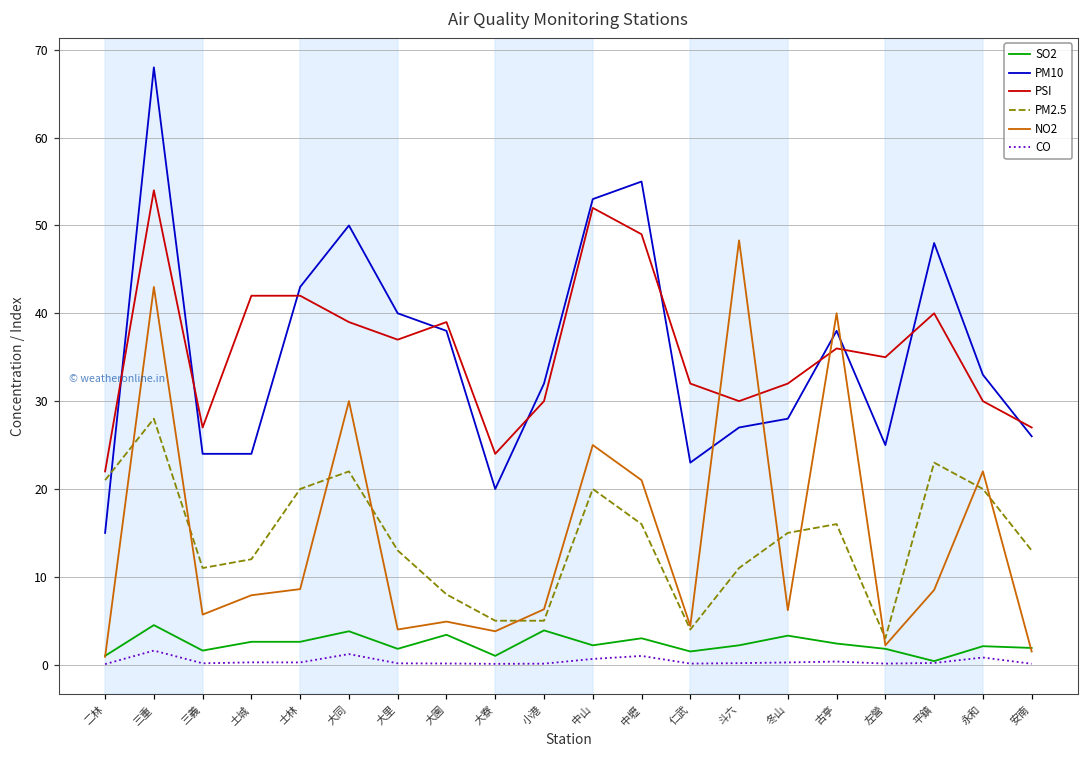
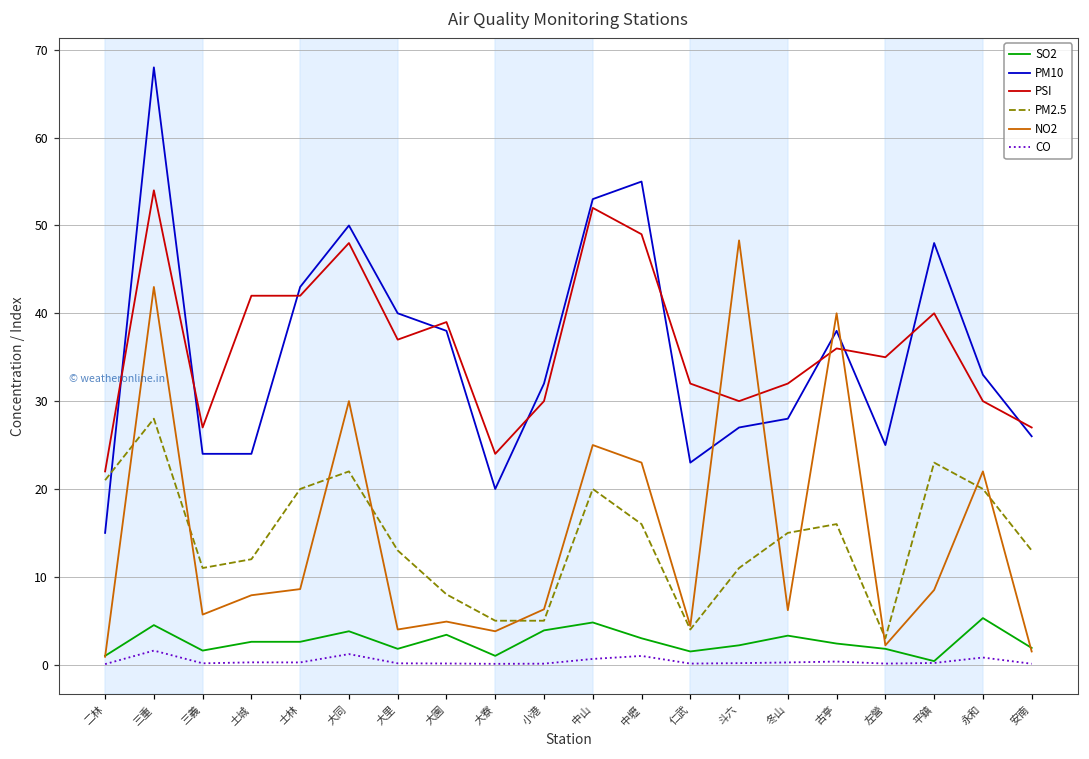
  {
    "SO2": {
      "三重": 5,
      "三義": 2,
      "土城": 3,
      "士林": 3,
      "大同": 4,
      "大里": 2,
      "大園": 3,
      "大寮": 1,
      "小港": 4,
-     "中山": 2,
+     "中山": 5,
      "中壢": 3,
      "仁武": 2,
      "斗六": 2,
      "冬山": 3,
      "古亭": 2,
      "左營": 2,
-     "永和": 2,
+     "永和": 5,
      "安南": 2
    },
    "PM10": {
      "二林": 15,
      "三重": 68,
      "三義": 24,
      "土城": 24,
      "士林": 43,
      "大同": 50,
      "大里": 40,
      "大園": 38,
      "大寮": 20,
      "小港": 32,
      "中山": 53,
      "中壢": 55,
      "仁武": 23,
      "斗六": 27,
      "冬山": 28,
      "古亭": 38,
      "左營": 25,
      "平鎮": 48,
      "永和": 33,
      "安南": 26
    },
    "PSI": {
      "二林": 22,
      "三重": 54,
      "三義": 27,
      "土城": 42,
      "士林": 42,
-     "大同": 39,
+     "大同": 48,
      "大里": 37,
      "大園": 39,
      "大寮": 24,
      "小港": 30,
      "中山": 52,
      "中壢": 49,
      "仁武": 32,
      "斗六": 30,
      "冬山": 32,
      "古亭": 36,
      "左營": 35,
      "平鎮": 40,
      "永和": 30,
      "安南": 27
    },
    "PM2.5": {
      "二林": 21,
      "三重": 28,
      "三義": 11,
      "土城": 12,
      "士林": 20,
      "大同": 22,
      "大里": 13,
      "大園": 8,
      "大寮": 5,
      "小港": 5,
      "中山": 20,
      "中壢": 16,
      "仁武": 4,
      "斗六": 11,
      "冬山": 15,
      "古亭": 16,
      "左營": 3,
      "平鎮": 23,
      "永和": 20,
      "安南": 13
    },
    "NO2": {
      "三重": 43,
      "三義": 6,
      "土城": 8,
      "士林": 9,
      "大同": 30,
      "大里": 4,
      "大園": 5,
      "大寮": 4,
      "小港": 6,
      "中山": 25,
-     "中壢": 21,
+     "中壢": 23,
      "仁武": 4,
      "斗六": 48,
      "冬山": 6,
      "古亭": 40,
      "左營": 2,
      "平鎮": 9,
      "永和": 22,
      "安南": 2
    },
    "CO": {
      "二林": 0,
      "三重": 2,
      "三義": 0,
      "土城": 0,
      "士林": 0,
      "大同": 1,
      "大里": 0,
      "大園": 0,
      "大寮": 0,
      "小港": 0,
      "中山": 1,
      "中壢": 1,
      "仁武": 0,
      "斗六": 0,
      "冬山": 0,
      "古亭": 0,
      "左營": 0,
      "永和": 1,
      "安南": 0
    }
  }
